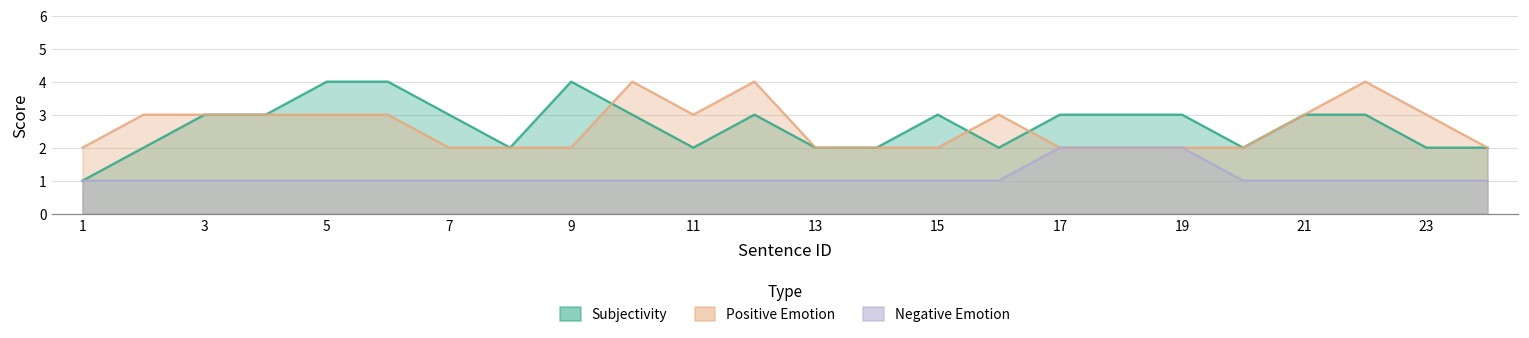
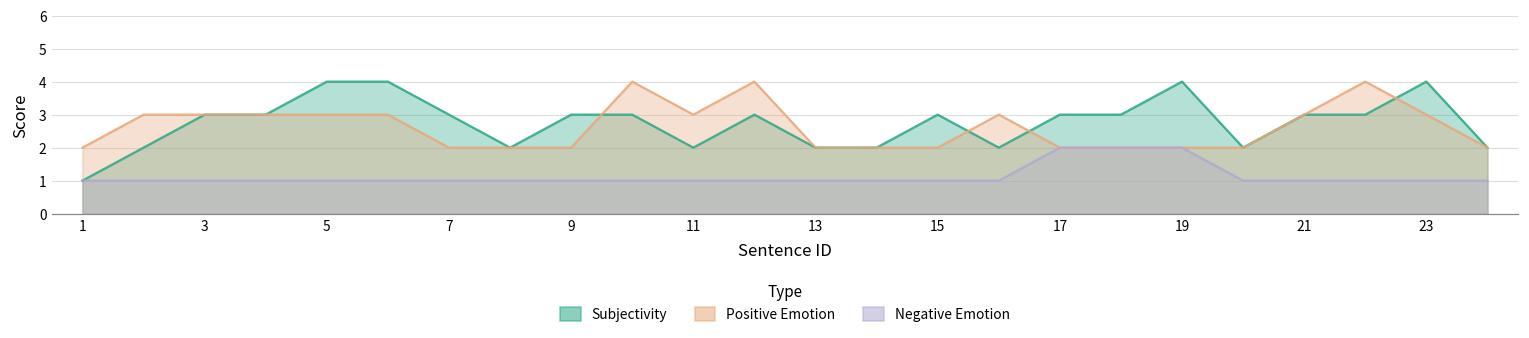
  {
    "Subjectivity": {
      "5": 4,
      "7": 3,
-     "9": 4,
+     "9": 3,
      "11": 2,
      "15": 3,
      "17": 3,
-     "19": 3,
-     "23": 2
+     "19": 4,
+     "23": 4
    }
  }
